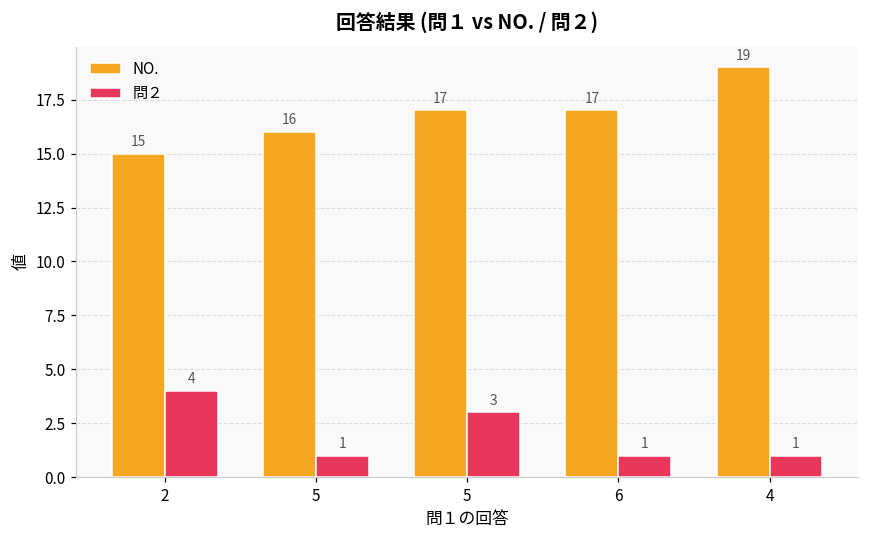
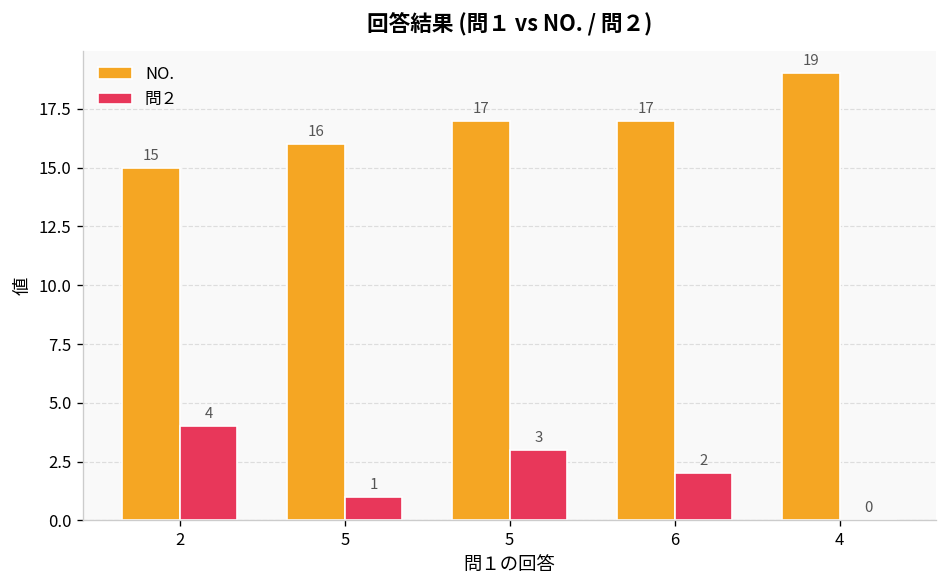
  {
    "NO.": {
      "2": 15,
      "6": 17,
      "4": 19
    },
    "問２": {
      "2": 4,
-     "6": 1,
-     "4": 1
+     "6": 2,
+     "4": 0
    }
  }
